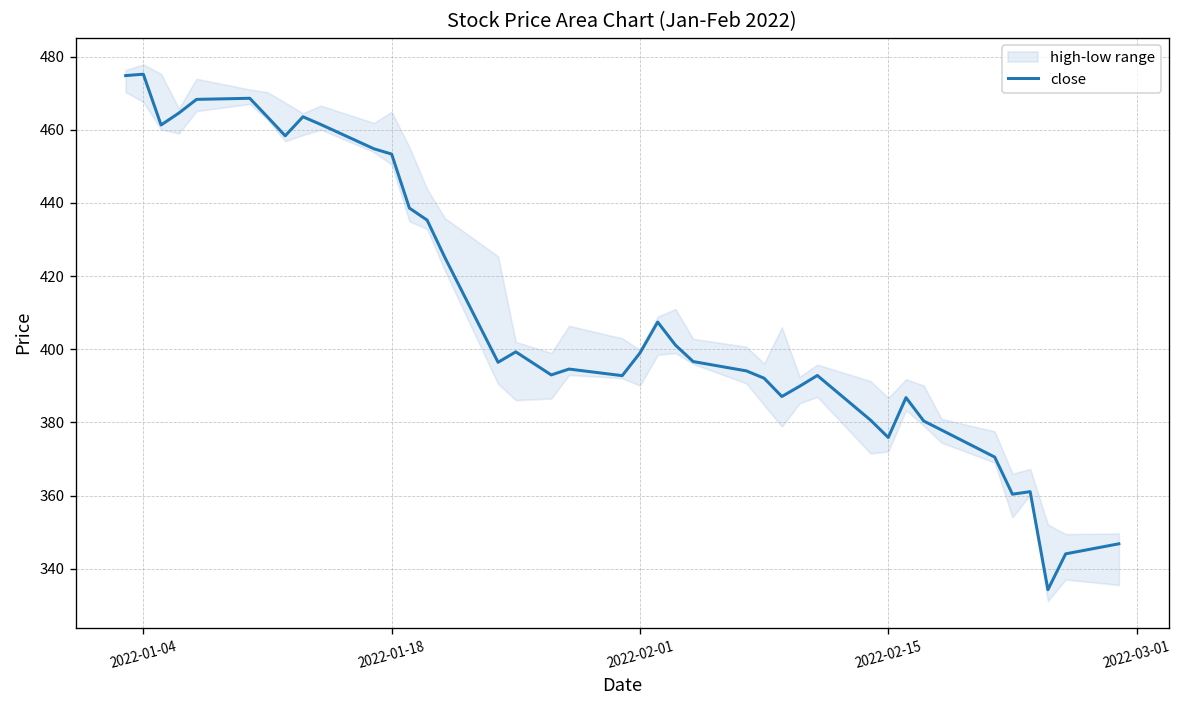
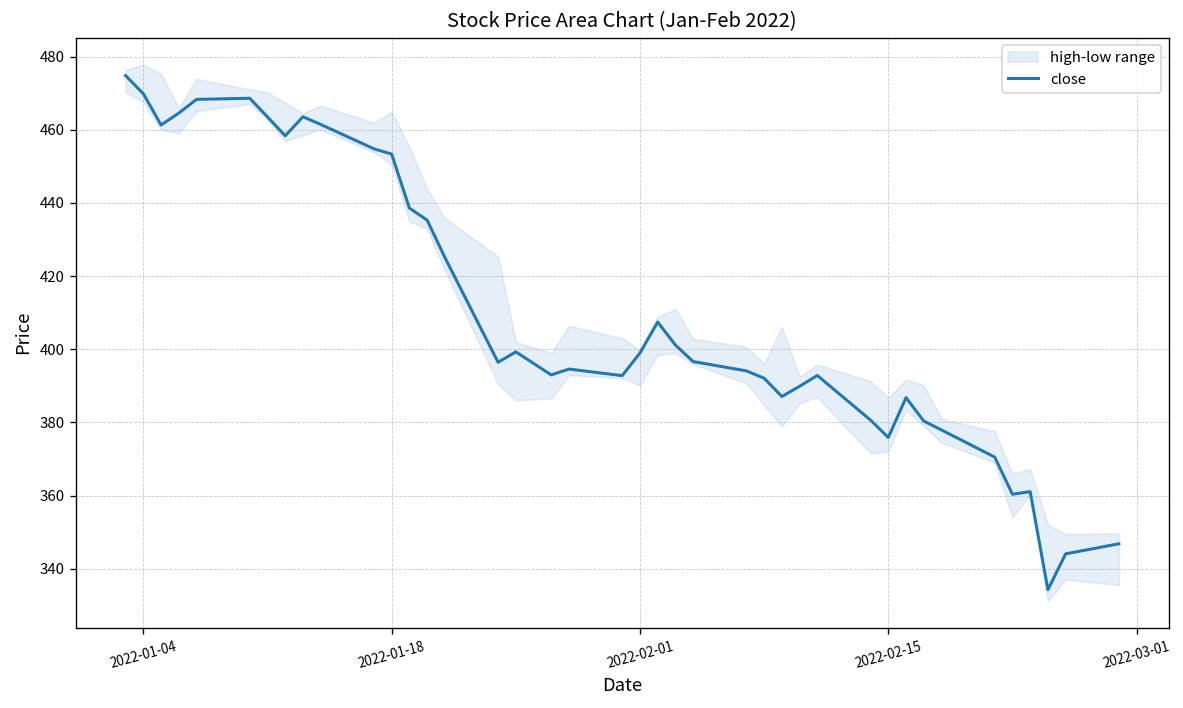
  {
    "close": {
-     "2022-01-04": 475,
+     "2022-01-04": 470,
      "2022-01-18": 453,
      "2022-02-15": 376
    }
  }
